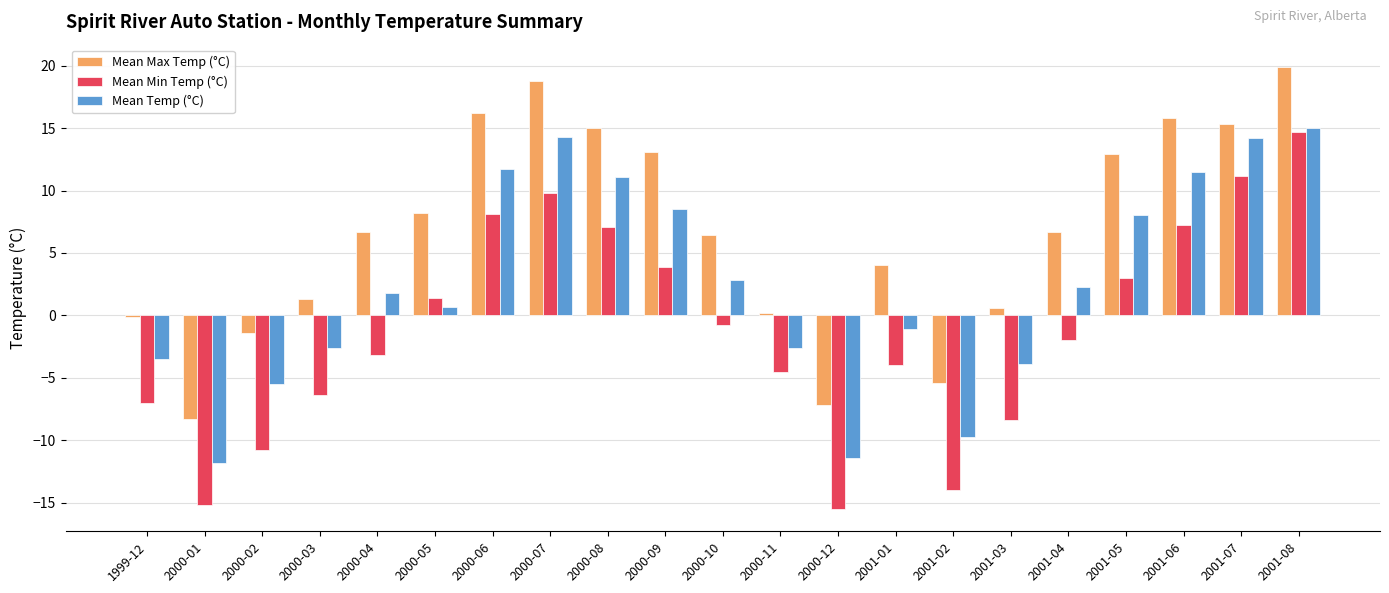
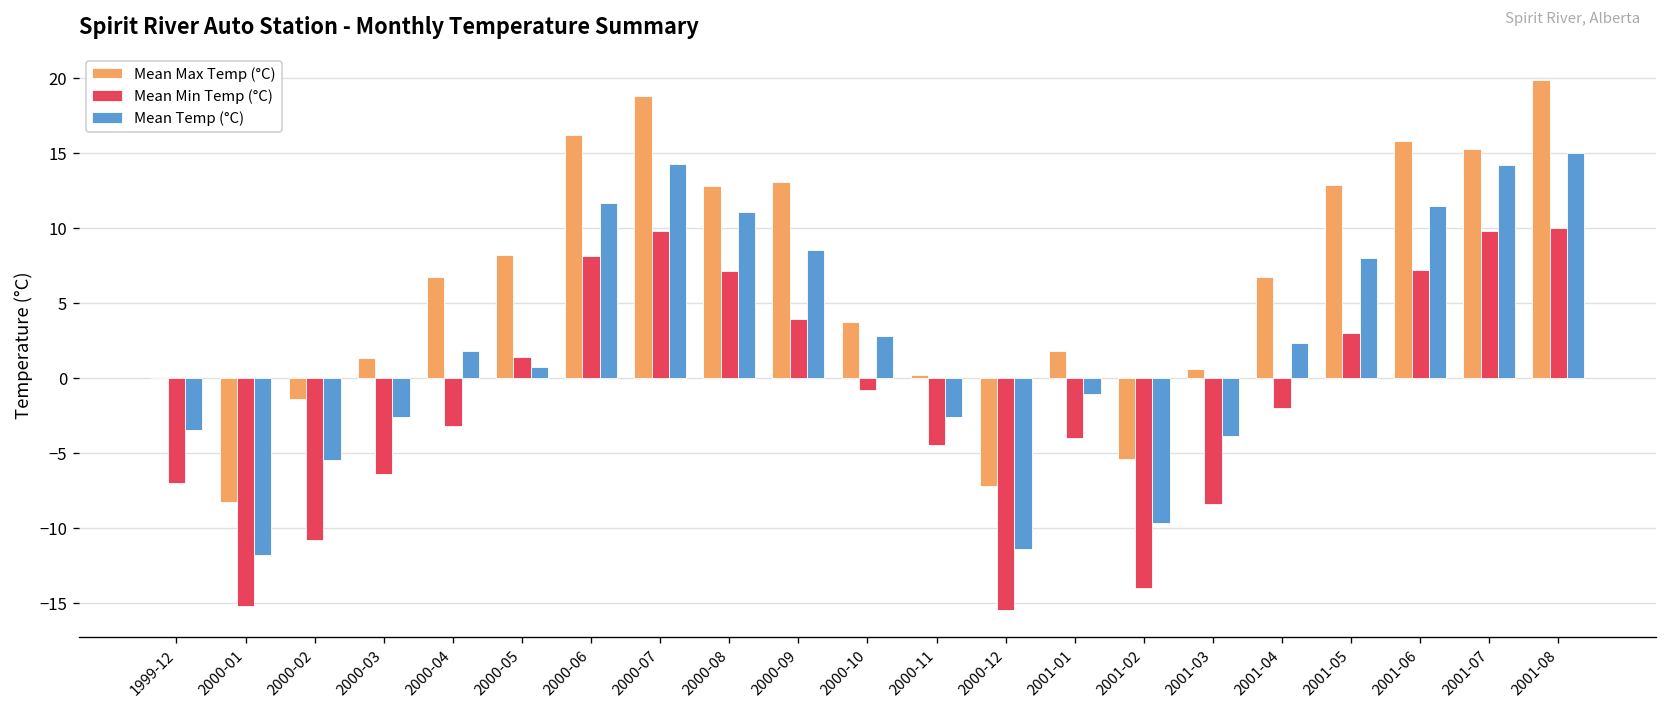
  {
    "Mean Max Temp (°C)": {
      "2000-01": -8.3,
      "2000-02": -1.4,
      "2000-03": 1.3,
      "2000-04": 6.7,
      "2000-05": 8.2,
      "2000-06": 16.2,
      "2000-07": 18.8,
-     "2000-08": 15.0,
+     "2000-08": 12.8,
      "2000-09": 13.1,
-     "2000-10": 6.4,
+     "2000-10": 3.7,
      "2000-12": -7.2,
-     "2001-01": 4.0,
+     "2001-01": 1.8,
      "2001-02": -5.4,
      "2001-03": 0.6,
      "2001-04": 6.7,
      "2001-05": 12.9,
      "2001-06": 15.8,
      "2001-07": 15.3,
      "2001-08": 19.9
    },
    "Mean Min Temp (°C)": {
      "1999-12": -7.0,
      "2000-01": -15.2,
      "2000-02": -10.8,
      "2000-03": -6.4,
      "2000-04": -3.2,
      "2000-05": 1.4,
      "2000-06": 8.1,
      "2000-07": 9.8,
      "2000-08": 7.1,
      "2000-09": 3.9,
      "2000-10": -0.8,
      "2000-11": -4.5,
      "2000-12": -15.5,
      "2001-01": -4.0,
      "2001-02": -14.0,
      "2001-03": -8.4,
      "2001-04": -2.0,
      "2001-05": 3.0,
      "2001-06": 7.2,
-     "2001-07": 11.2,
-     "2001-08": 14.7
+     "2001-07": 9.8,
+     "2001-08": 10.0
    },
    "Mean Temp (°C)": {
      "1999-12": -3.5,
      "2000-01": -11.8,
      "2000-02": -5.5,
      "2000-03": -2.6,
      "2000-04": 1.8,
      "2000-05": 0.7,
      "2000-06": 11.7,
      "2000-07": 14.3,
      "2000-08": 11.1,
      "2000-09": 8.5,
      "2000-10": 2.8,
      "2000-11": -2.6,
      "2000-12": -11.4,
      "2001-01": -1.1,
      "2001-02": -9.7,
      "2001-03": -3.9,
      "2001-04": 2.3,
      "2001-05": 8.0,
      "2001-06": 11.5,
      "2001-07": 14.2,
      "2001-08": 15.0
    }
  }
